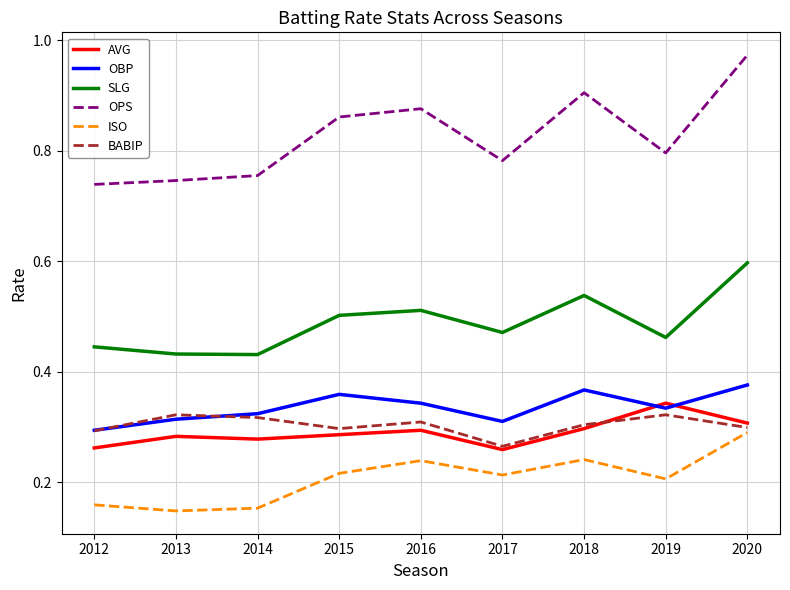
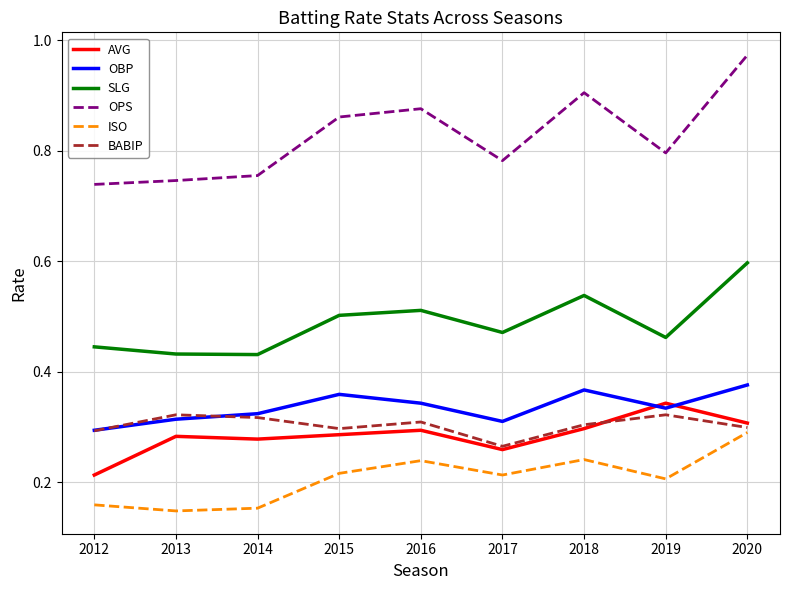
  {
    "AVG": {
-     "2012": 0.26,
+     "2012": 0.21,
      "2013": 0.28,
      "2014": 0.28,
      "2015": 0.29,
      "2016": 0.29,
      "2017": 0.26,
      "2018": 0.30,
      "2019": 0.34,
      "2020": 0.31
    },
    "OBP": {
      "2013": 0.31,
      "2014": 0.32,
      "2015": 0.36,
      "2016": 0.34,
      "2017": 0.31,
      "2018": 0.37,
      "2019": 0.33,
      "2020": 0.38
    },
    "SLG": {
      "2012": 0.45,
      "2013": 0.43,
      "2014": 0.43,
      "2015": 0.50,
      "2016": 0.51,
      "2017": 0.47,
      "2018": 0.54,
      "2019": 0.46,
      "2020": 0.60
    },
    "OPS": {
      "2012": 0.74,
      "2013": 0.75,
      "2014": 0.76,
      "2015": 0.86,
      "2016": 0.88,
      "2017": 0.78,
      "2018": 0.91,
      "2019": 0.80,
      "2020": 0.97
    },
    "ISO": {
      "2012": 0.16,
      "2013": 0.15,
      "2014": 0.15,
      "2015": 0.22,
      "2016": 0.24,
      "2017": 0.21,
      "2018": 0.24,
      "2019": 0.21,
      "2020": 0.29
    },
    "BABIP": {
      "2013": 0.32,
      "2014": 0.32,
      "2015": 0.30,
      "2016": 0.31,
      "2017": 0.27,
      "2018": 0.30,
      "2019": 0.32,
      "2020": 0.30
    }
  }
